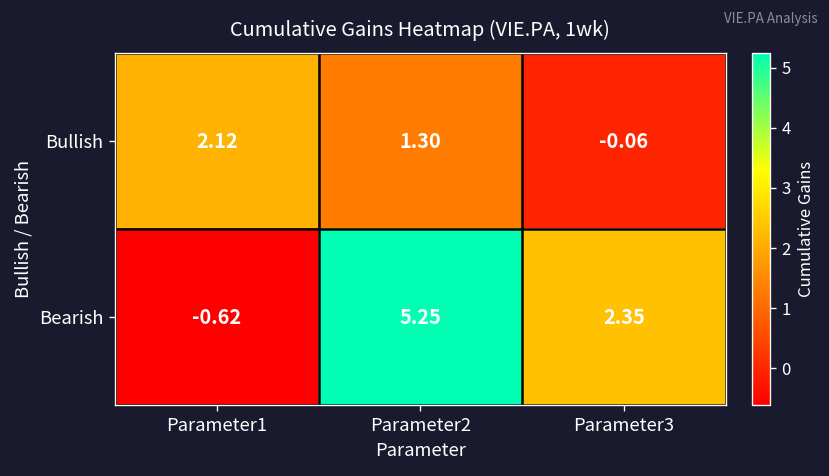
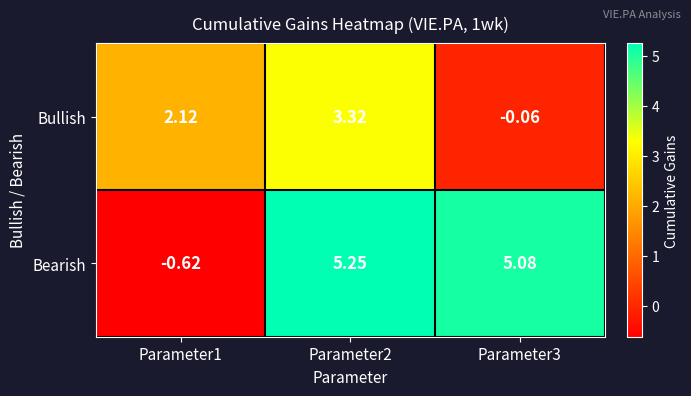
  {
    "Bullish": {
      "Parameter1": 2.12,
-     "Parameter2": 1.30,
+     "Parameter2": 3.32,
      "Parameter3": -0.06
    },
    "Bearish": {
      "Parameter1": -0.62,
      "Parameter2": 5.25,
-     "Parameter3": 2.35
+     "Parameter3": 5.08
    }
  }
